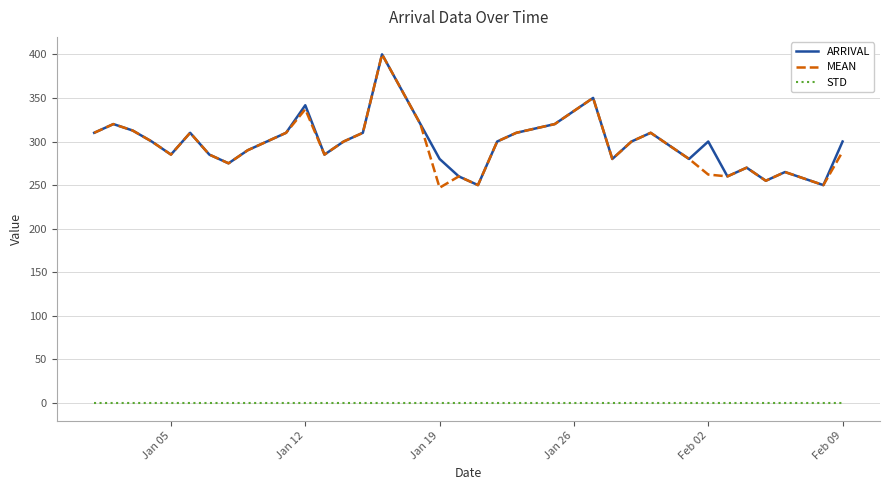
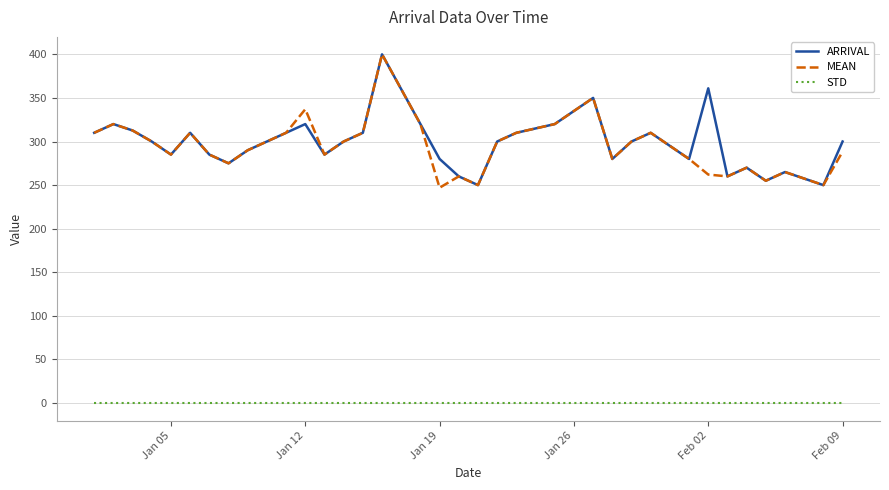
  {
    "ARRIVAL": {
-     "Jan 12": 340,
+     "Jan 12": 320,
      "Jan 19": 280,
-     "Feb 02": 300,
+     "Feb 02": 360,
      "Feb 09": 300
    },
    "MEAN": {
      "Jan 12": 340,
      "Jan 19": 250,
      "Feb 02": 260,
      "Feb 09": 290
    },
    "STD": {
      "Jan 05": 0,
      "Jan 12": 0,
      "Jan 19": 0,
      "Jan 26": 0,
      "Feb 02": 0,
      "Feb 09": 0
    }
  }
